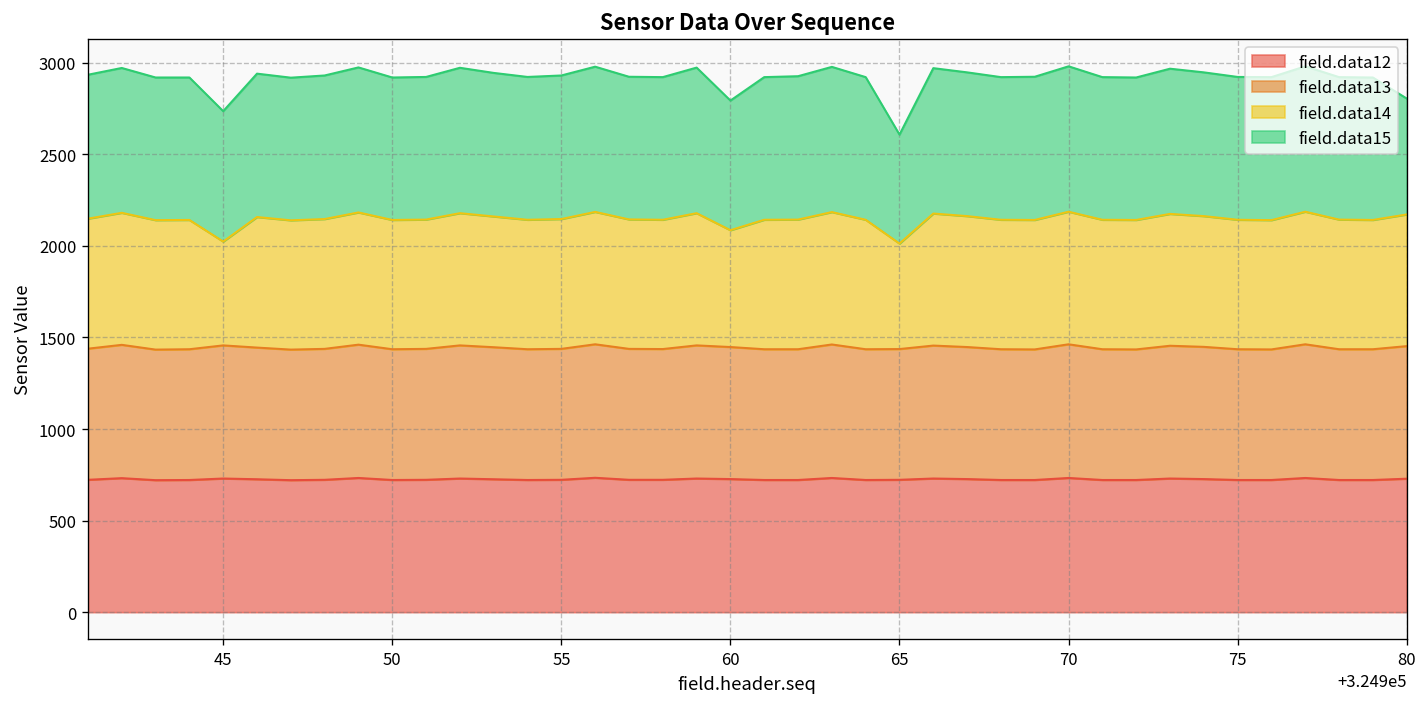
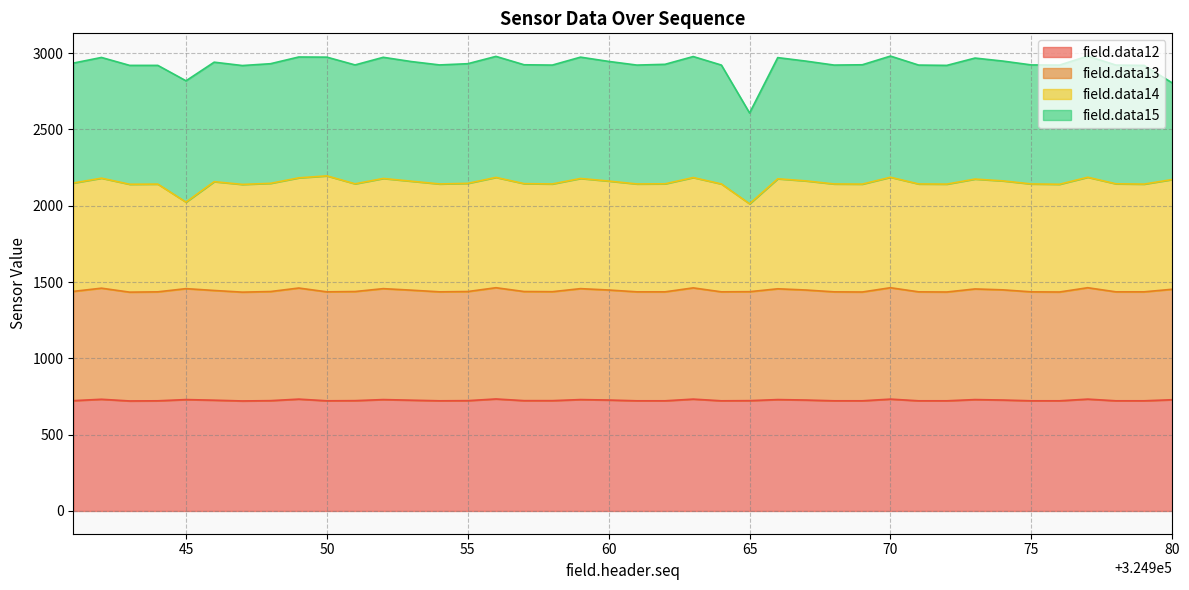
  {
    "field.data14": {
      "45": 570,
-     "50": 710,
+     "50": 760,
      "55": 710,
-     "60": 640,
+     "60": 710,
      "65": 580,
      "70": 720,
      "75": 710,
      "80": 720
    },
    "field.data15": {
-     "45": 710,
+     "45": 800,
      "50": 780,
      "55": 780,
-     "60": 710,
+     "60": 780,
      "65": 600,
      "70": 790,
      "75": 780,
      "80": 630
    }
  }
